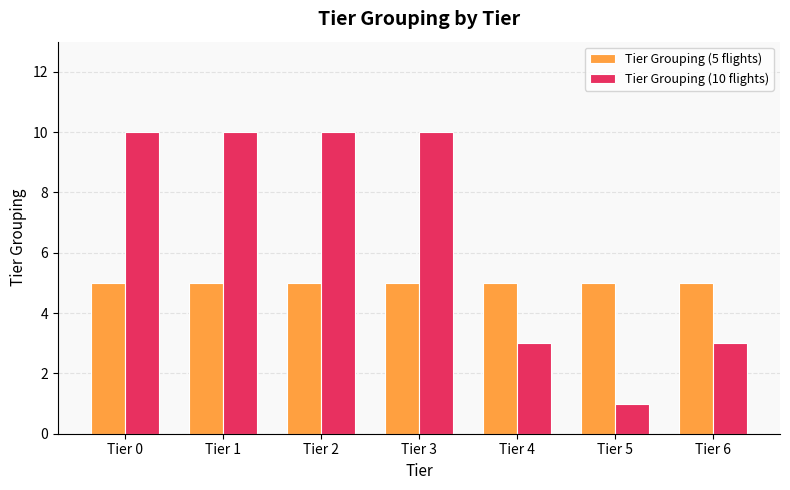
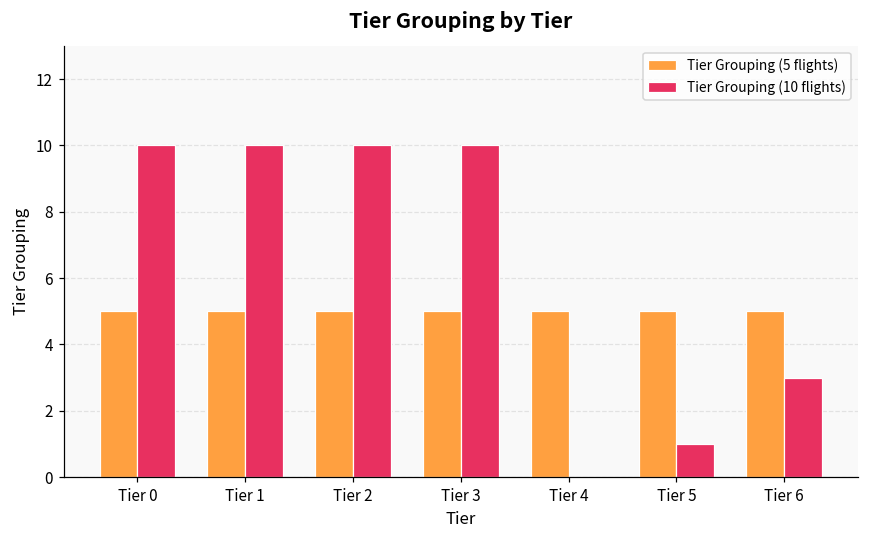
  {
    "Tier Grouping (5 flights)": {
      "Tier 0": 5,
      "Tier 1": 5,
      "Tier 2": 5,
      "Tier 3": 5,
      "Tier 4": 5,
      "Tier 5": 5,
      "Tier 6": 5
    },
    "Tier Grouping (10 flights)": {
      "Tier 0": 10,
      "Tier 1": 10,
      "Tier 2": 10,
      "Tier 3": 10,
-     "Tier 4": 3,
+     "Tier 4": 0,
      "Tier 5": 1,
      "Tier 6": 3
    }
  }
